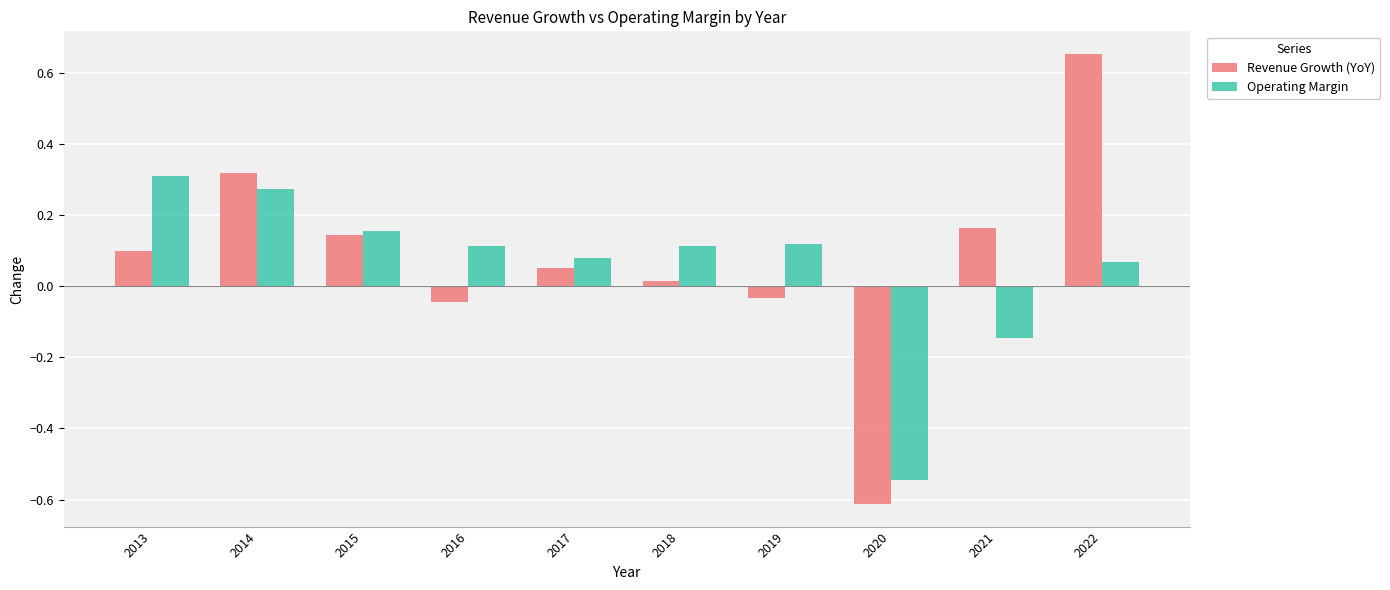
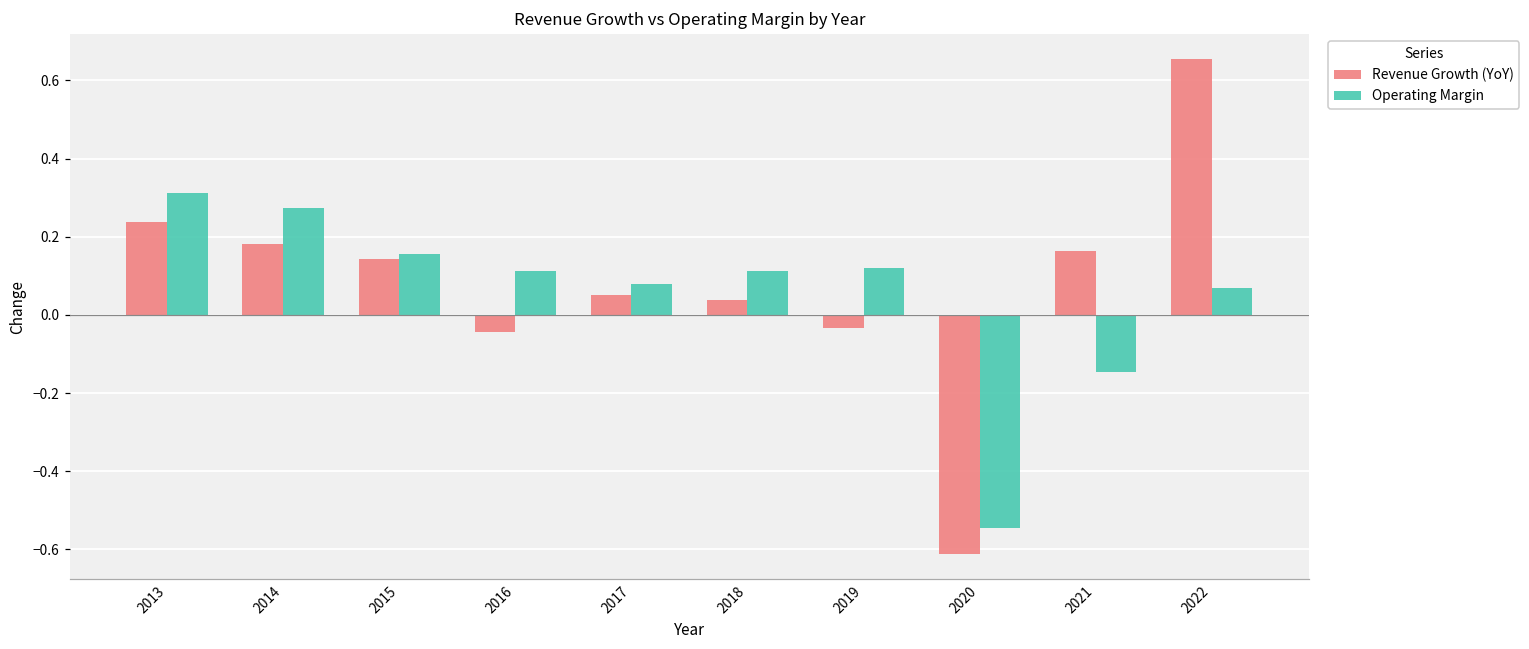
  {
    "Revenue Growth (YoY)": {
-     "2013": 0.10,
-     "2014": 0.32,
+     "2013": 0.24,
+     "2014": 0.18,
      "2015": 0.14,
      "2016": -0.04,
      "2017": 0.05,
-     "2018": 0.01,
+     "2018": 0.04,
      "2019": -0.03,
      "2020": -0.61,
      "2021": 0.16,
      "2022": 0.65
    },
    "Operating Margin": {
      "2013": 0.31,
      "2014": 0.27,
      "2015": 0.16,
      "2016": 0.11,
      "2017": 0.08,
      "2018": 0.11,
      "2019": 0.12,
      "2020": -0.54,
      "2021": -0.15,
      "2022": 0.07
    }
  }
